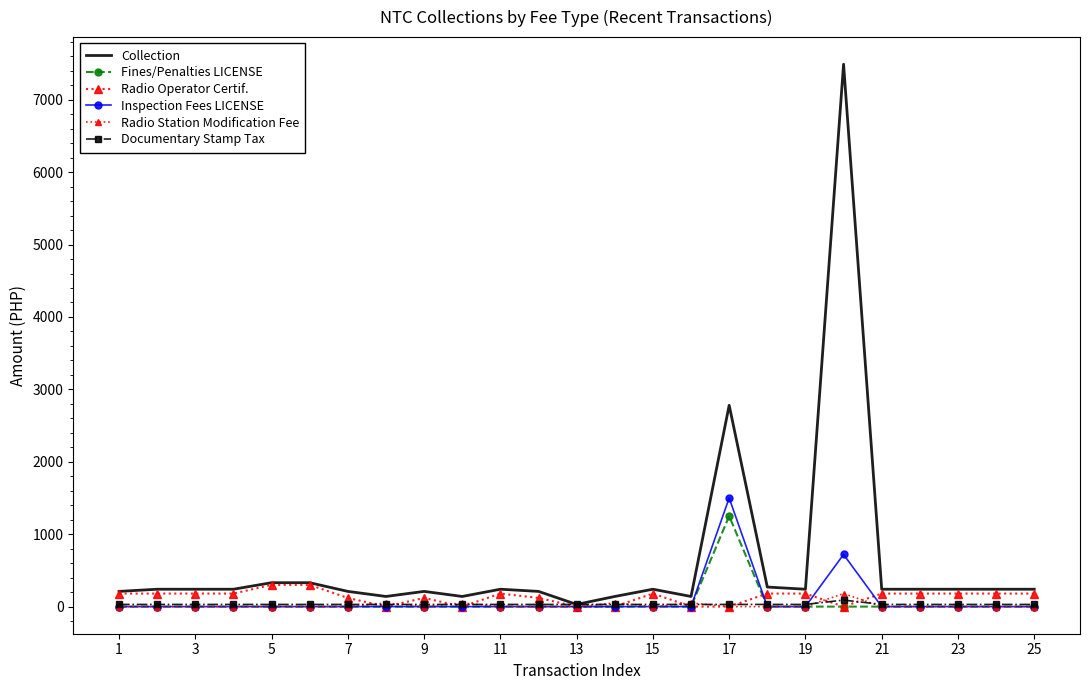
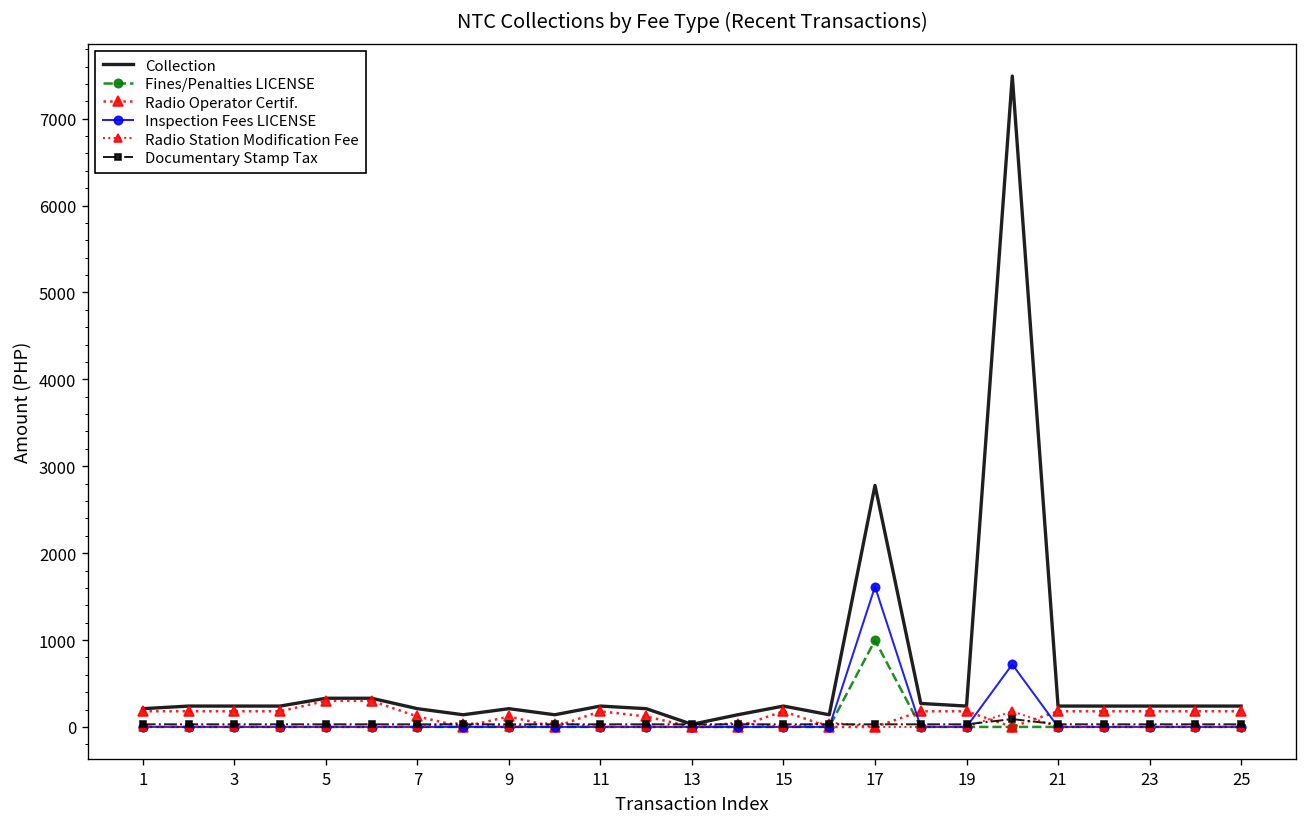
  {
    "Fines/Penalties LICENSE": {
-     "17": 1300
+     "17": 1000
    },
    "Inspection Fees LICENSE": {
-     "17": 1500
+     "17": 1600
    }
  }
